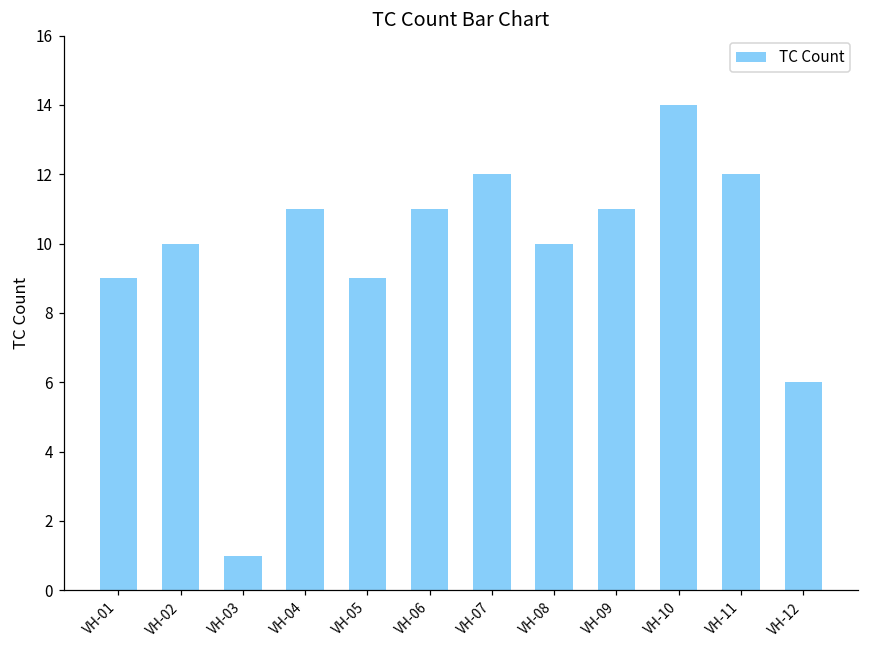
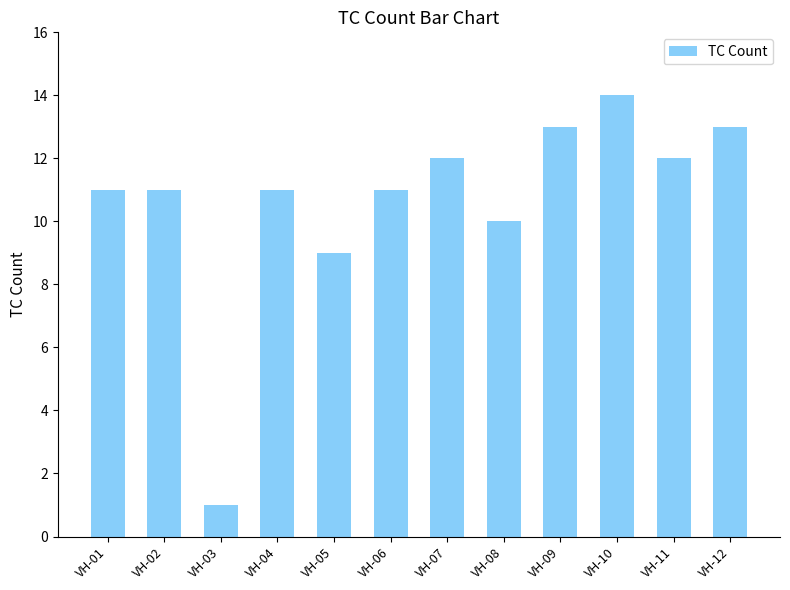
  {
-   "VH-01": 9,
-   "VH-02": 10,
+   "VH-01": 11,
+   "VH-02": 11,
    "VH-03": 1,
    "VH-04": 11,
    "VH-05": 9,
    "VH-06": 11,
    "VH-07": 12,
    "VH-08": 10,
-   "VH-09": 11,
+   "VH-09": 13,
    "VH-10": 14,
    "VH-11": 12,
-   "VH-12": 6
+   "VH-12": 13
  }
